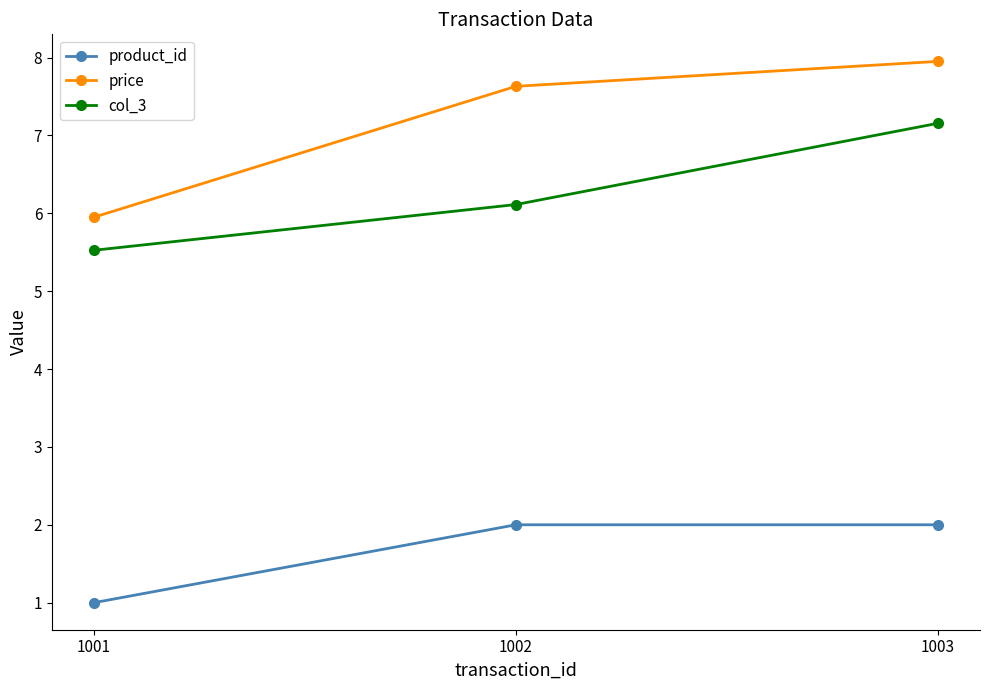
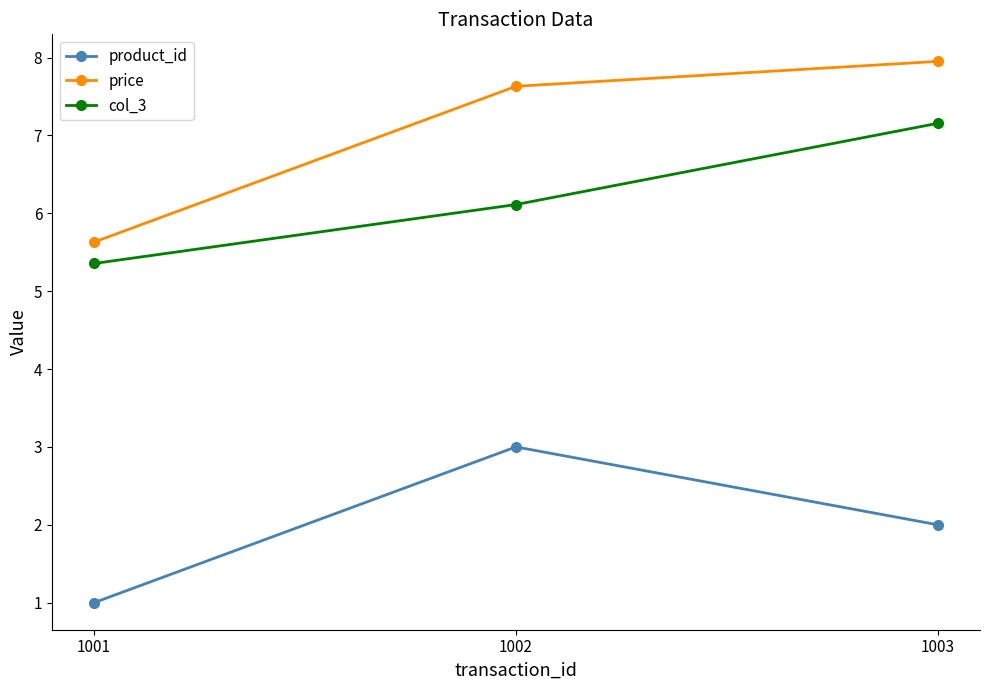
  {
    "product_id": {
      "1001": 1,
-     "1002": 2,
+     "1002": 3,
      "1003": 2
    },
    "price": {
-     "1001": 6.0,
+     "1001": 5.6,
      "1002": 7.6,
      "1003": 8.0
    },
    "col_3": {
-     "1001": 5.5,
+     "1001": 5.4,
      "1002": 6.1,
      "1003": 7.2
    }
  }
